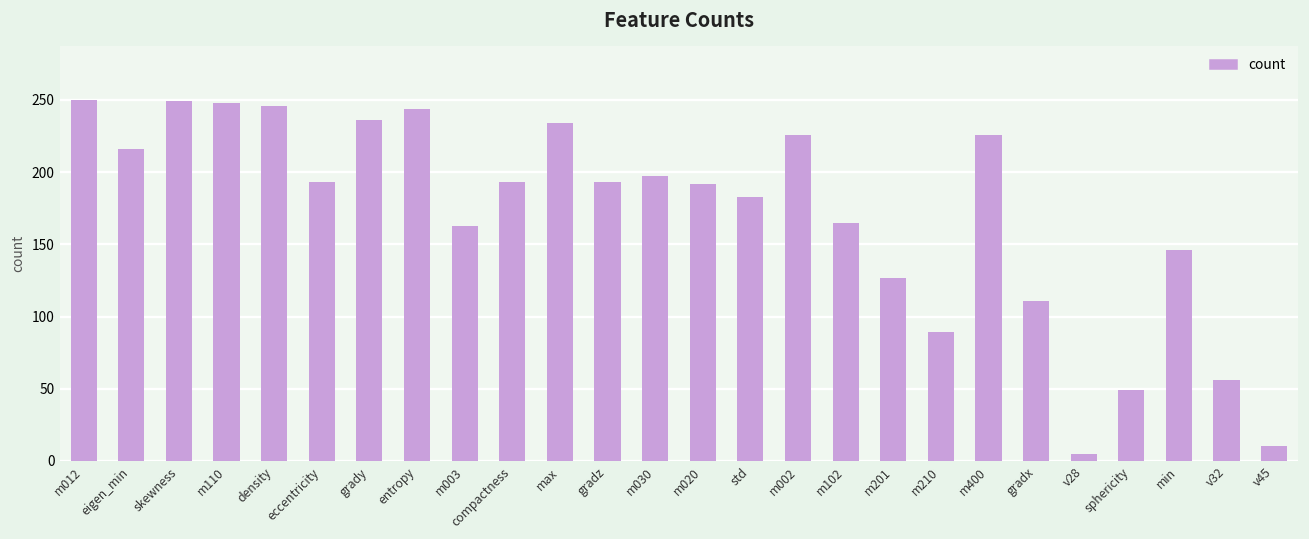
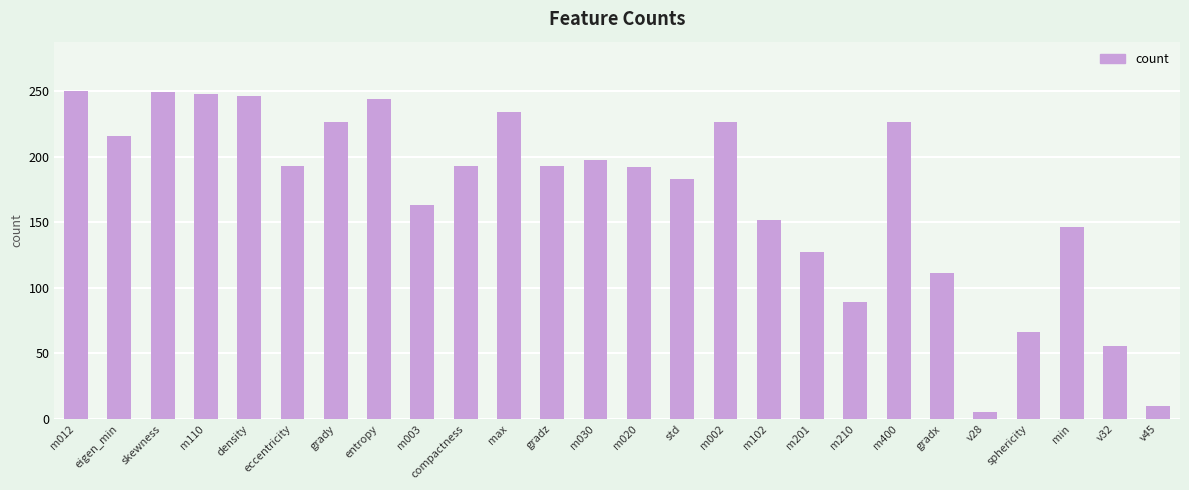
  {
    "m012": 250,
    "eigen_min": 216,
    "skewness": 249,
    "m110": 248,
    "density": 246,
    "eccentricity": 193,
-   "grady": 236,
+   "grady": 226,
    "entropy": 244,
    "m003": 163,
    "compactness": 193,
    "max": 234,
    "gradz": 193,
    "m030": 197,
    "m020": 192,
    "std": 183,
    "m002": 226,
-   "m102": 165,
+   "m102": 152,
    "m201": 127,
    "m210": 89,
    "m400": 226,
    "gradx": 111,
    "v28": 5,
-   "sphericity": 49,
+   "sphericity": 66,
    "min": 146,
    "v32": 56,
    "v45": 10
  }
